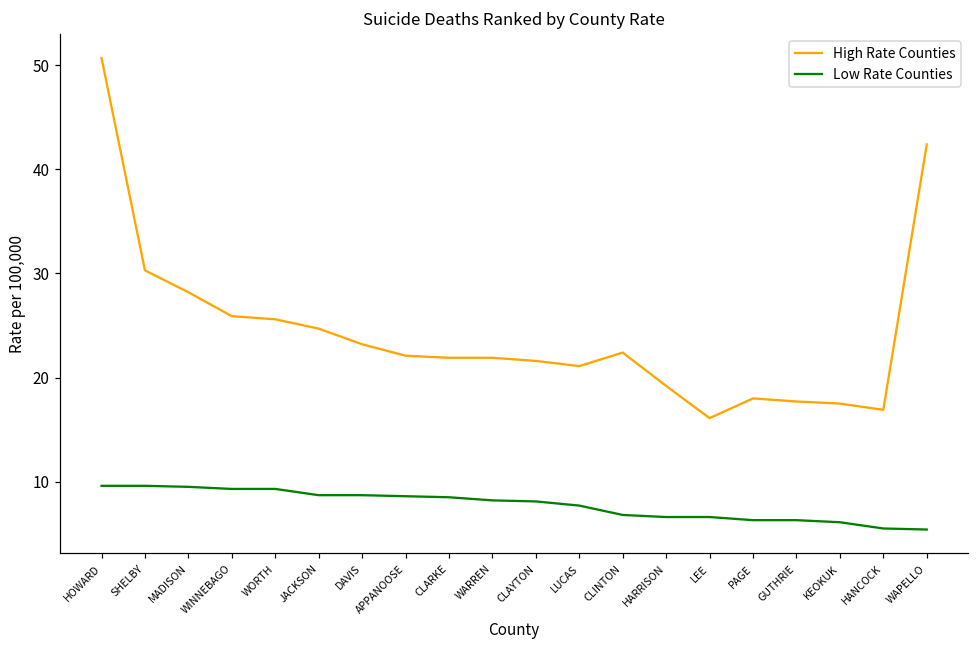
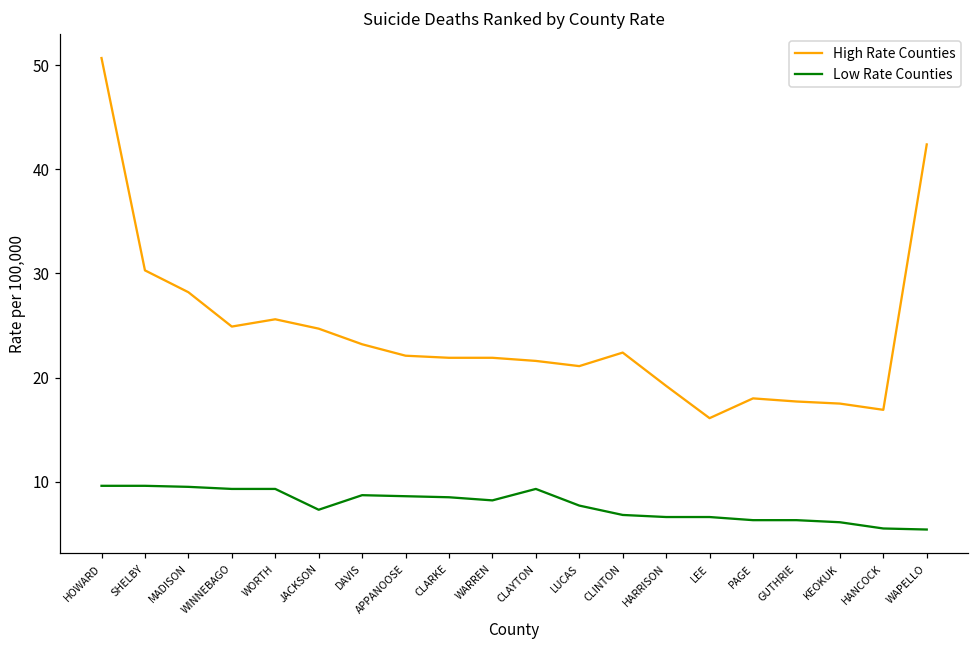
  {
    "High Rate Counties": {
      "HOWARD": 51,
      "SHELBY": 30,
      "MADISON": 28,
-     "WINNEBAGO": 26,
+     "WINNEBAGO": 25,
      "WORTH": 26,
      "JACKSON": 25,
      "DAVIS": 23,
      "APPANOOSE": 22,
      "CLARKE": 22,
      "WARREN": 22,
      "CLAYTON": 22,
      "LUCAS": 21,
      "CLINTON": 22,
      "HARRISON": 19,
      "LEE": 16,
      "PAGE": 18,
      "GUTHRIE": 18,
      "KEOKUK": 18,
      "HANCOCK": 17,
      "WAPELLO": 42
    },
    "Low Rate Counties": {
      "HOWARD": 10,
      "SHELBY": 10,
      "MADISON": 10,
      "WINNEBAGO": 9,
      "WORTH": 9,
-     "JACKSON": 9,
+     "JACKSON": 7,
      "DAVIS": 9,
      "APPANOOSE": 9,
      "CLARKE": 9,
      "WARREN": 8,
-     "CLAYTON": 8,
+     "CLAYTON": 9,
      "LUCAS": 8,
      "CLINTON": 7,
      "HARRISON": 7,
      "LEE": 7,
      "PAGE": 6,
      "GUTHRIE": 6,
      "KEOKUK": 6,
      "HANCOCK": 6,
      "WAPELLO": 5
    }
  }
